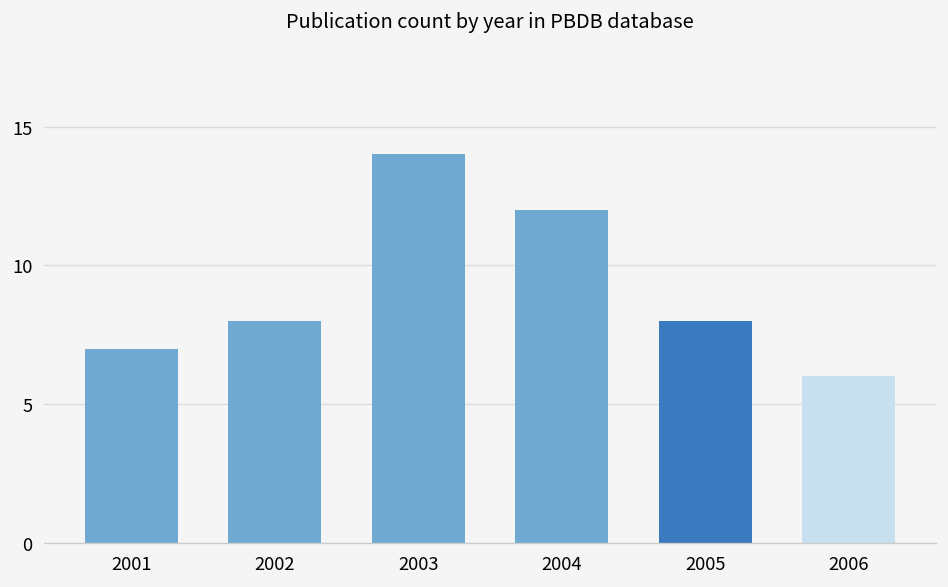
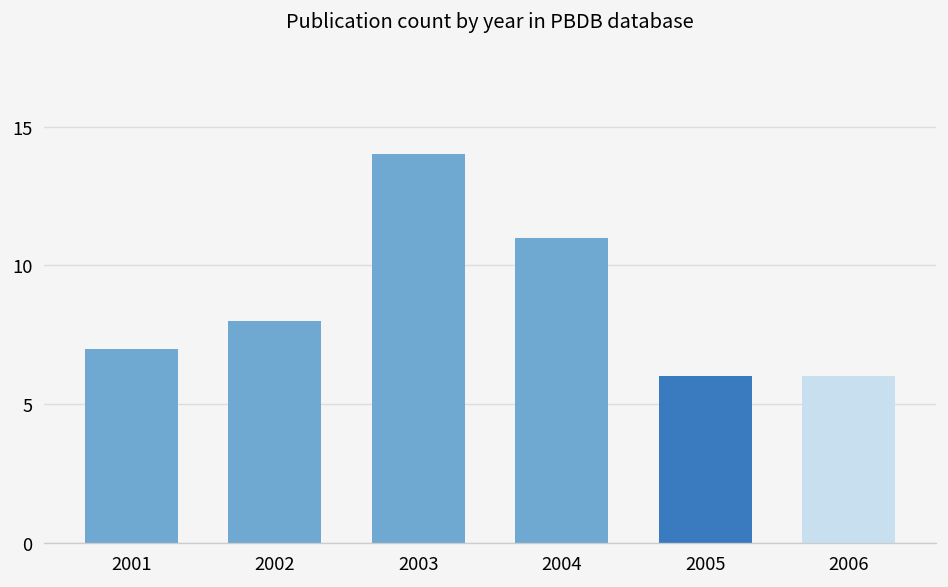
  {
    "2001": 7,
    "2002": 8,
    "2003": 14,
-   "2004": 12,
-   "2005": 8,
+   "2004": 11,
+   "2005": 6,
    "2006": 6
  }
